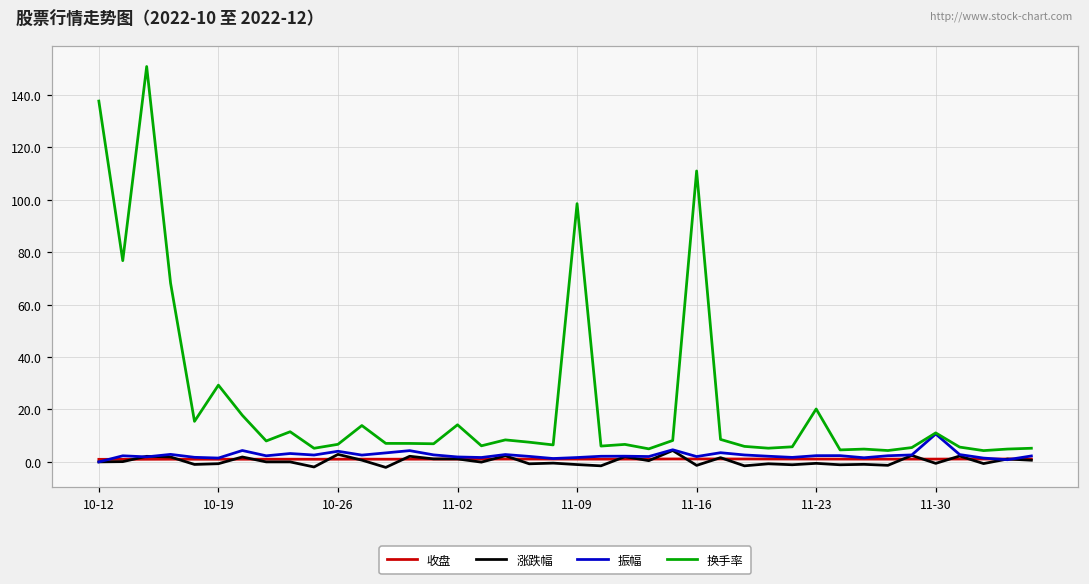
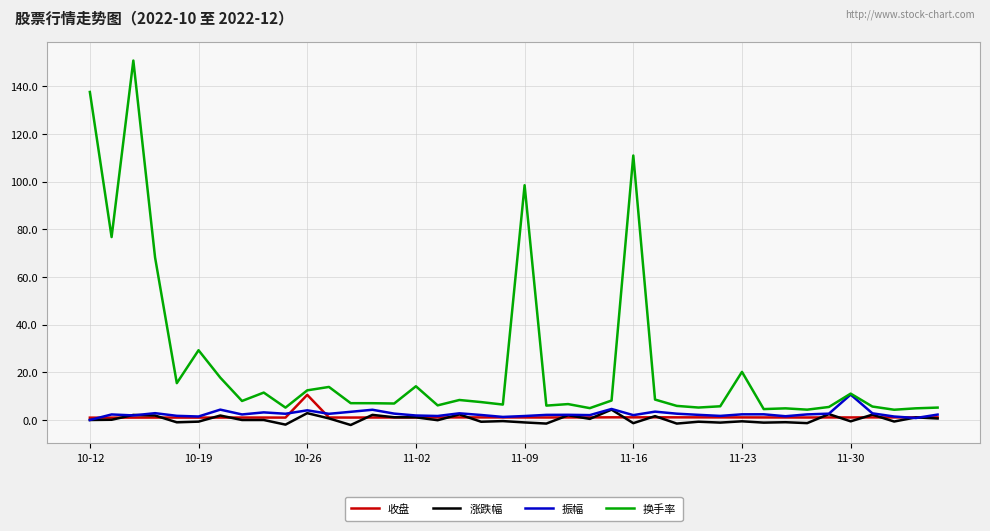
  {
    "收盘": {
-     "10-26": 1,
+     "10-26": 11,
      "11-23": 1,
      "11-30": 1
    },
    "涨跌幅": {
      "10-19": -1,
      "10-26": 3,
      "11-09": -1,
      "11-16": -1,
      "11-23": -1,
      "11-30": -1
    },
    "振幅": {
      "10-26": 4,
      "11-23": 2
    },
    "换手率": {
      "10-12": 138,
      "10-19": 29,
-     "10-26": 7,
+     "10-26": 12,
      "11-02": 14,
      "11-09": 99,
      "11-16": 111,
      "11-23": 20
    }
  }
